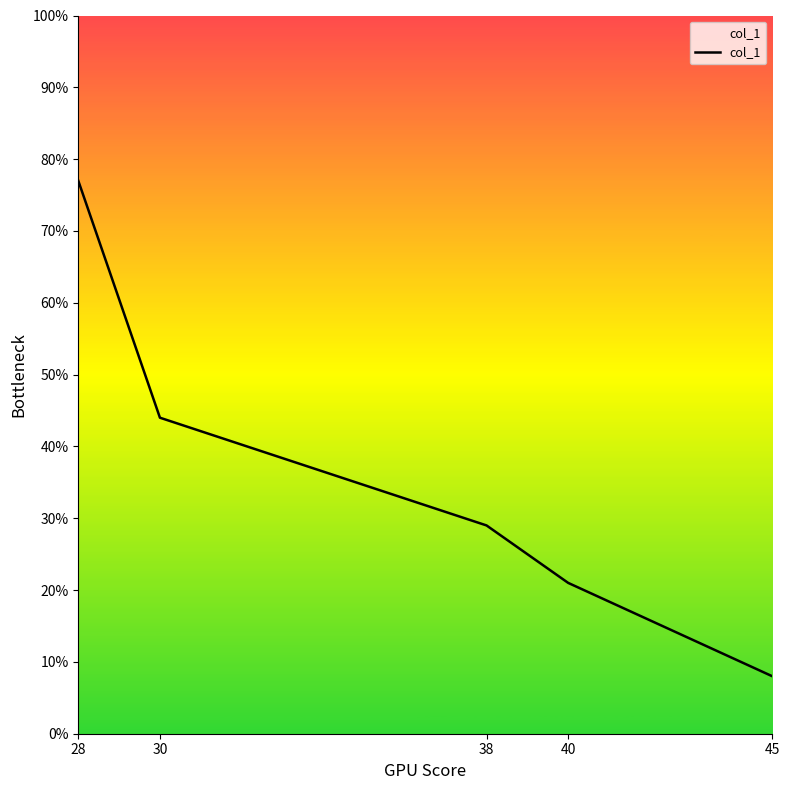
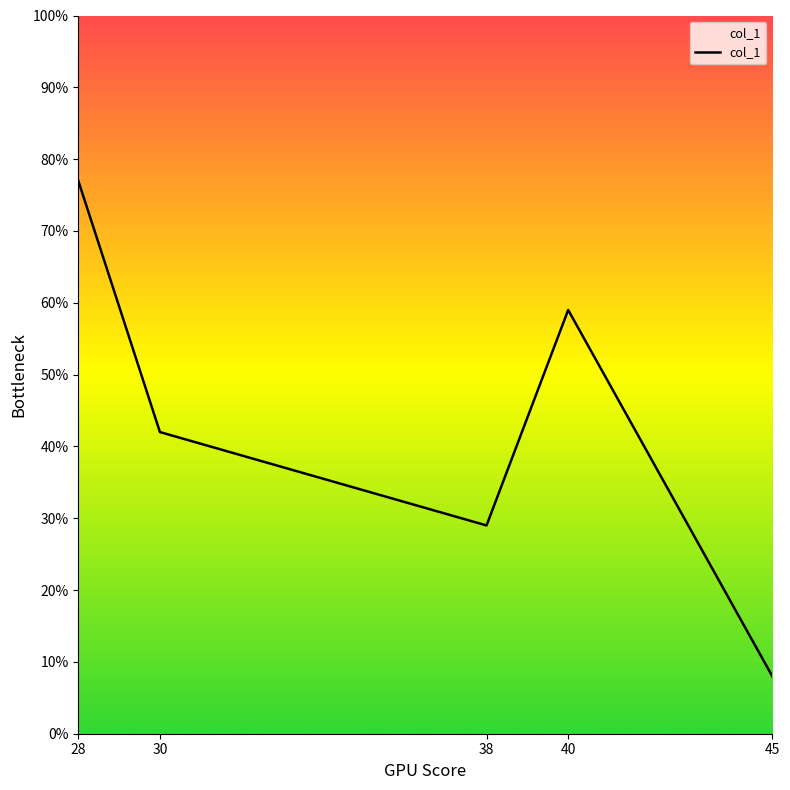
  {
    "28": "77%",
-   "30": "44%",
+   "30": "42%",
    "38": "29%",
-   "40": "21%",
+   "40": "59%",
    "45": "8%"
  }
